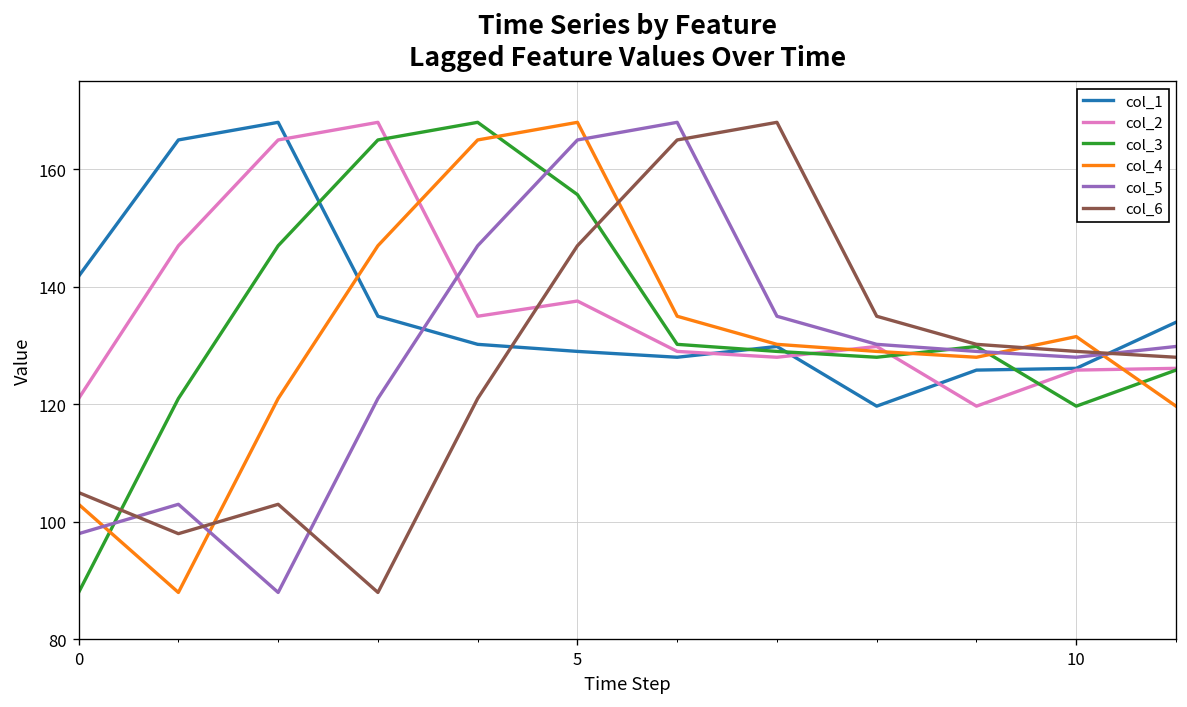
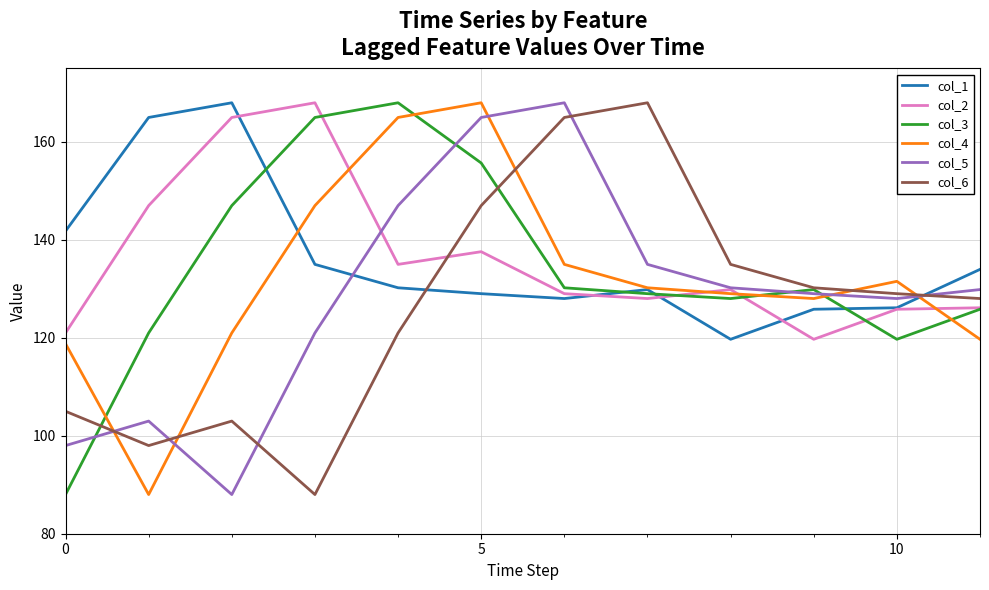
  {
    "col_1": {
      "0": 142,
      "5": 129
    },
    "col_2": {
      "0": 121,
      "5": 138
    },
    "col_3": {
      "0": 88,
      "5": 156,
      "10": 120
    },
    "col_4": {
-     "0": 103,
+     "0": 119,
      "5": 168,
      "10": 132
    },
    "col_5": {
      "0": 98,
      "5": 165,
      "10": 128
    },
    "col_6": {
      "0": 105,
      "5": 147,
      "10": 129
    }
  }
